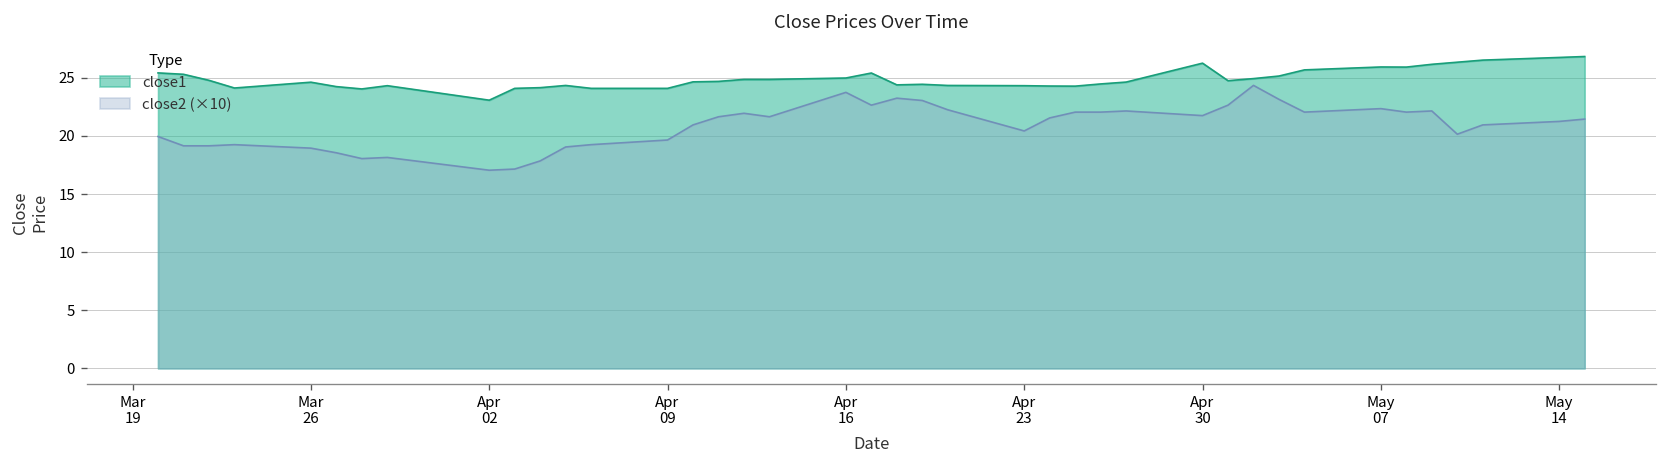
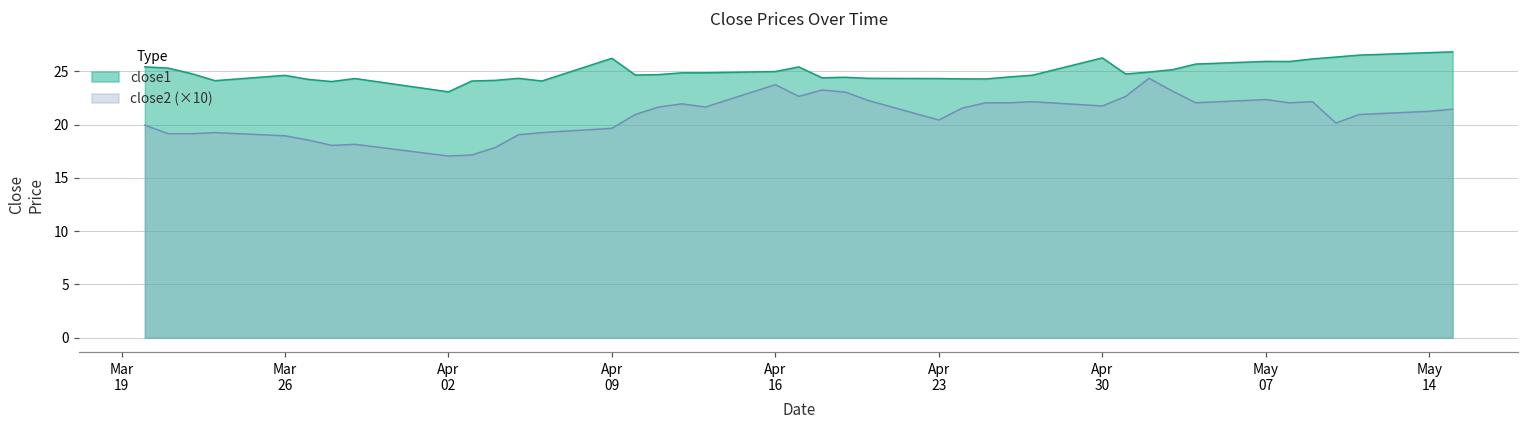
  {
    "close1": {
      "Mar 26": 25,
      "Apr 02": 23,
-     "Apr 09": 24,
+     "Apr 09": 26,
      "Apr 16": 25,
      "Apr 23": 24,
      "Apr 30": 26,
      "May 07": 26,
      "May 14": 27
    },
    "close2 (×10)": {
      "Mar 26": 19,
      "Apr 02": 17,
      "Apr 09": 20,
      "Apr 16": 24,
      "Apr 23": 20,
      "Apr 30": 22,
      "May 07": 22,
      "May 14": 21
    }
  }
